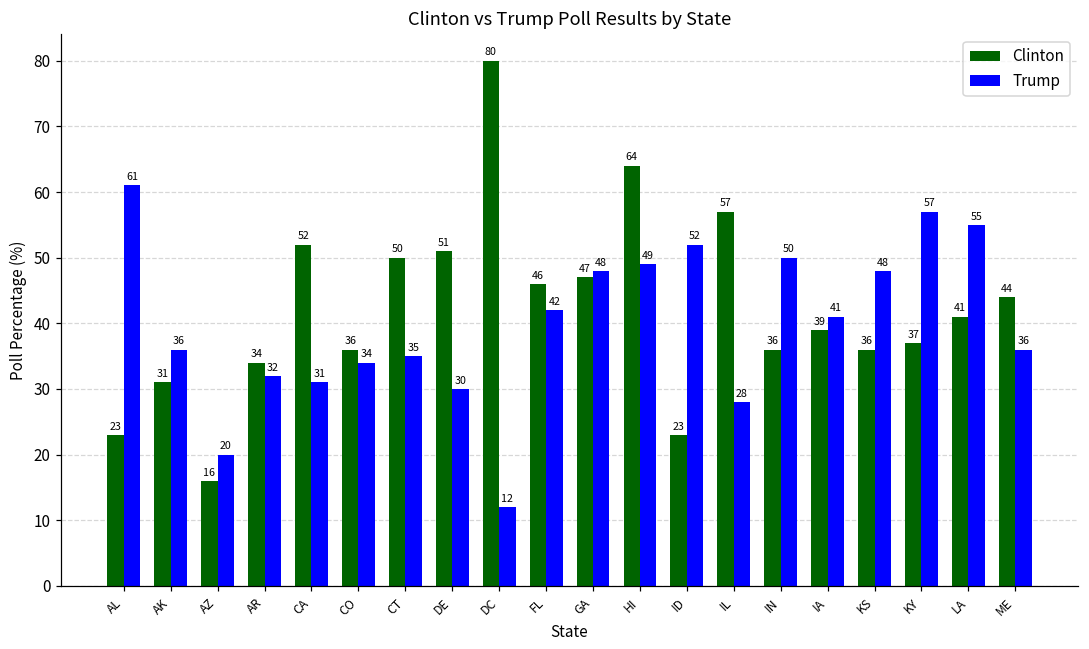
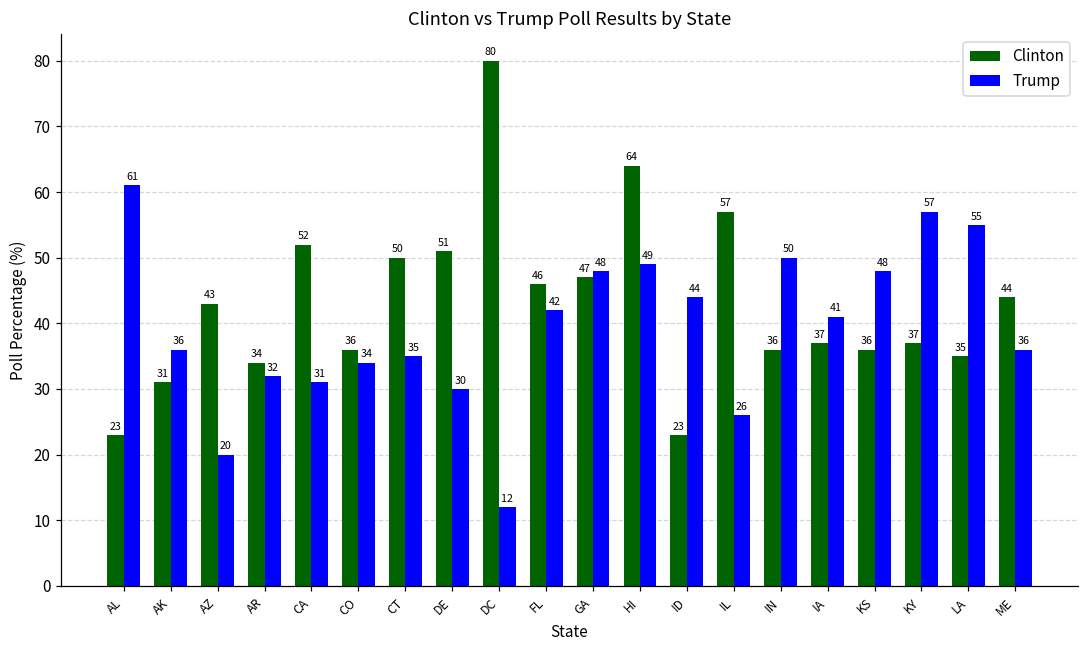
  {
    "Clinton": {
      "AL": 23,
      "AK": 31,
-     "AZ": 16,
+     "AZ": 43,
      "AR": 34,
      "CA": 52,
      "CO": 36,
      "CT": 50,
      "DE": 51,
      "DC": 80,
      "FL": 46,
      "GA": 47,
      "HI": 64,
      "ID": 23,
      "IL": 57,
      "IN": 36,
-     "IA": 39,
+     "IA": 37,
      "KS": 36,
      "KY": 37,
-     "LA": 41,
+     "LA": 35,
      "ME": 44
    },
    "Trump": {
      "AL": 61,
      "AK": 36,
      "AZ": 20,
      "AR": 32,
      "CA": 31,
      "CO": 34,
      "CT": 35,
      "DE": 30,
      "DC": 12,
      "FL": 42,
      "GA": 48,
      "HI": 49,
-     "ID": 52,
-     "IL": 28,
+     "ID": 44,
+     "IL": 26,
      "IN": 50,
      "IA": 41,
      "KS": 48,
      "KY": 57,
      "LA": 55,
      "ME": 36
    }
  }
